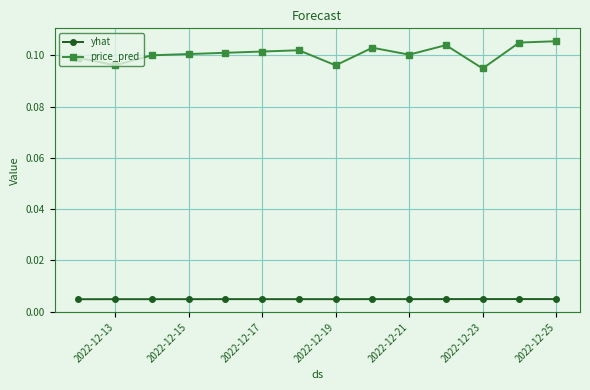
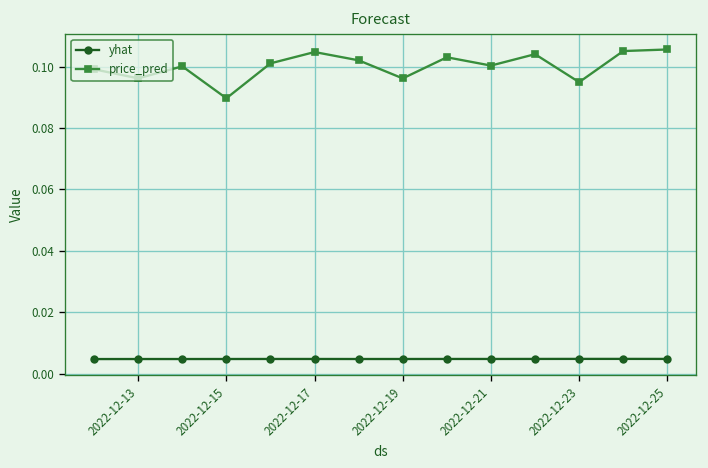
  {
    "yhat": {
      "2022-12-13": 0.005,
      "2022-12-15": 0.005,
      "2022-12-17": 0.005,
      "2022-12-19": 0.005,
      "2022-12-21": 0.005,
      "2022-12-23": 0.005,
      "2022-12-25": 0.005
    },
    "price_pred": {
-     "2022-12-15": 0.101,
-     "2022-12-17": 0.102,
+     "2022-12-15": 0.090,
+     "2022-12-17": 0.105,
      "2022-12-19": 0.096,
      "2022-12-21": 0.100,
      "2022-12-23": 0.095,
      "2022-12-25": 0.106
    }
  }
